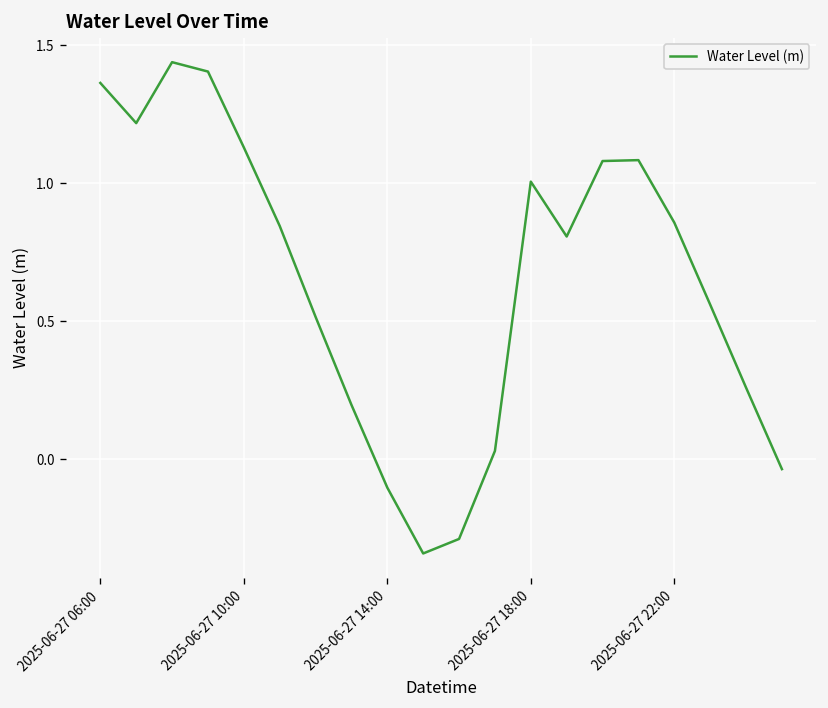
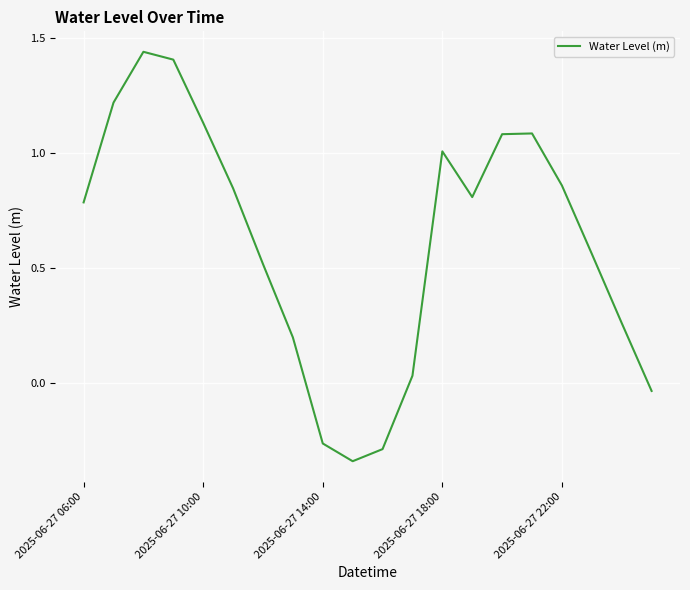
  {
-   "2025-06-27 06:00": 1.36,
+   "2025-06-27 06:00": 0.78,
    "2025-06-27 10:00": 1.13,
-   "2025-06-27 14:00": -0.10,
+   "2025-06-27 14:00": -0.26,
    "2025-06-27 18:00": 1.01,
    "2025-06-27 22:00": 0.86
  }
